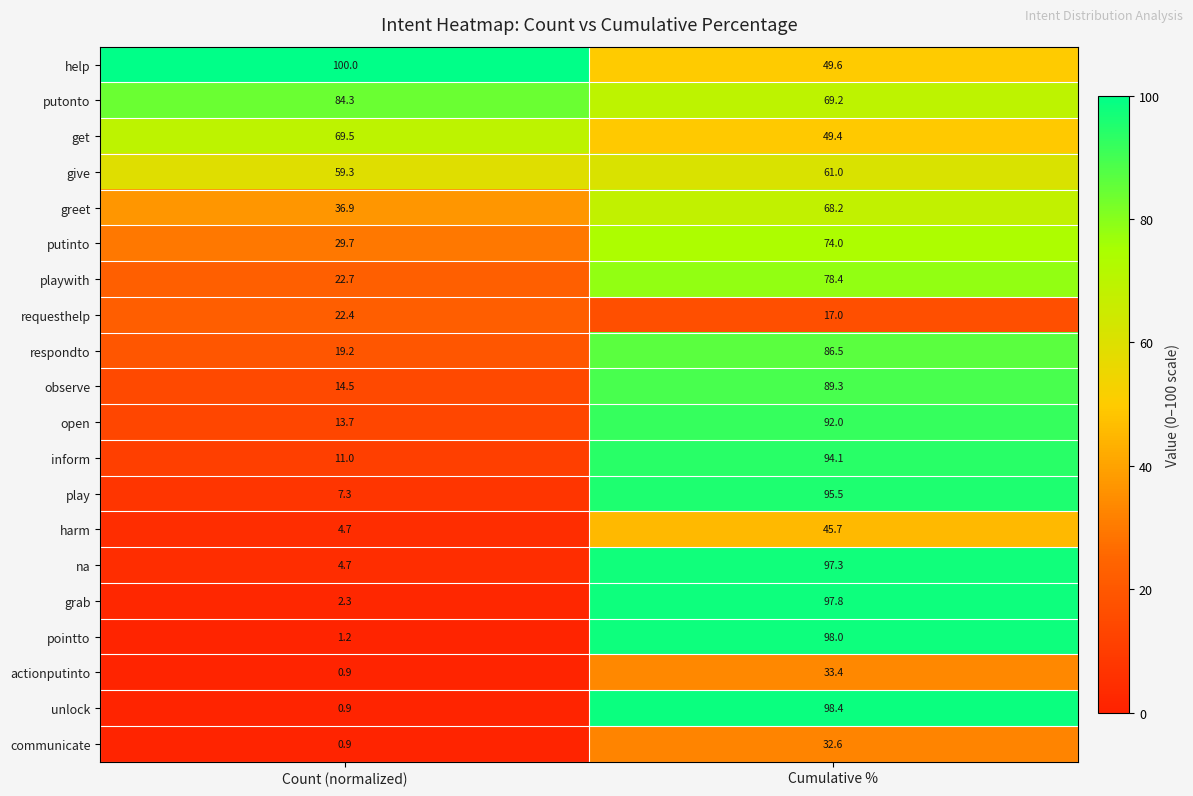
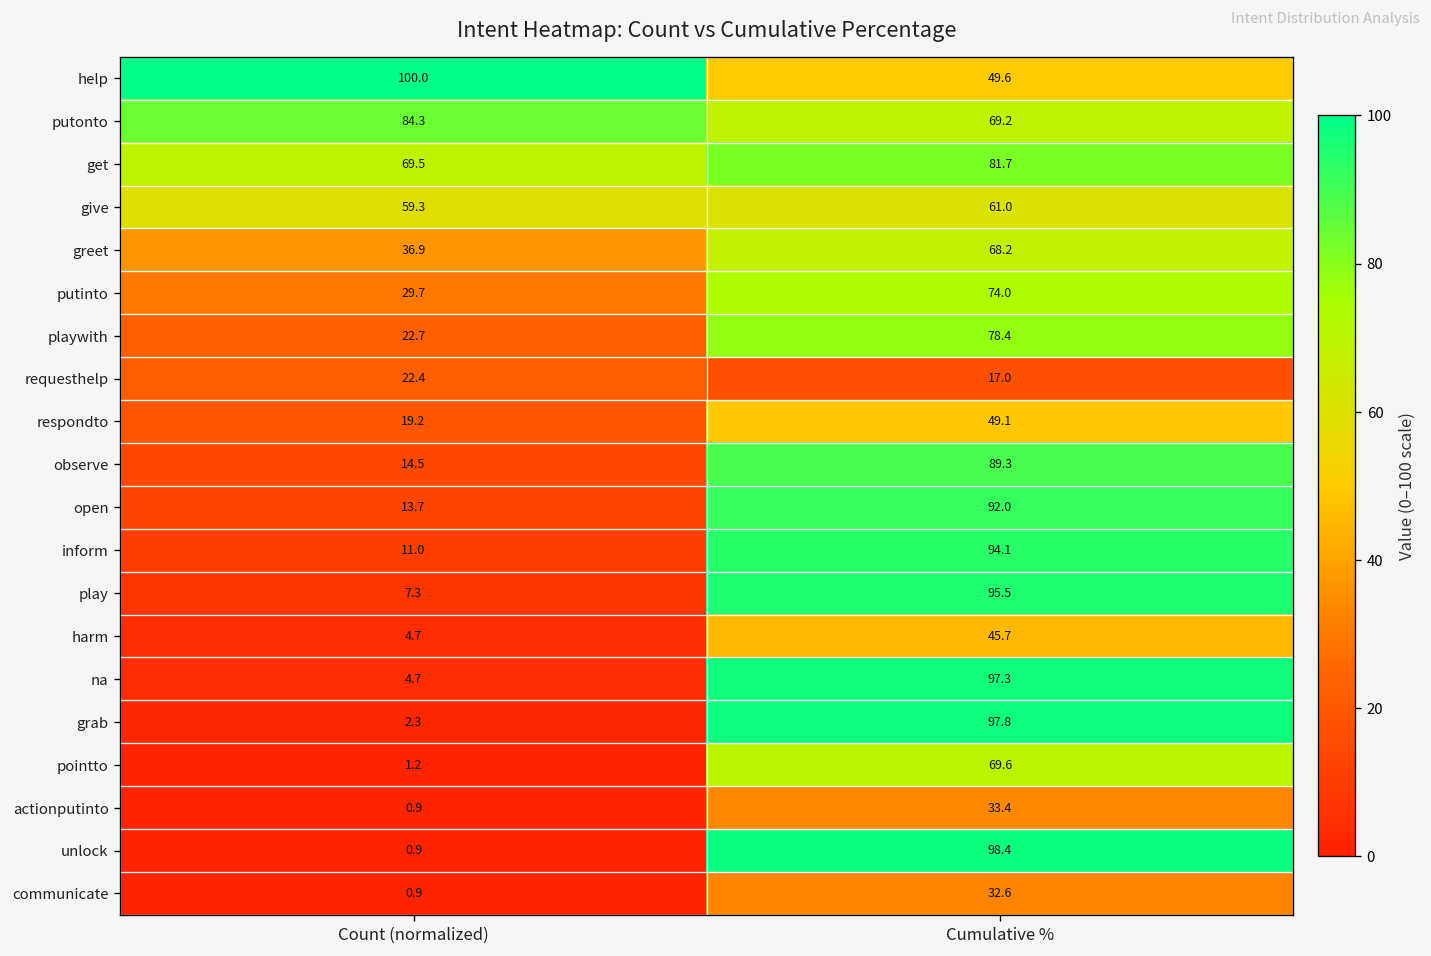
  {
    "help": {
      "Count (normalized)": 100.0,
      "Cumulative %": 49.6
    },
    "putonto": {
      "Count (normalized)": 84.3,
      "Cumulative %": 69.2
    },
    "get": {
      "Count (normalized)": 69.5,
-     "Cumulative %": 49.4
+     "Cumulative %": 81.7
    },
    "give": {
      "Count (normalized)": 59.3,
      "Cumulative %": 61.0
    },
    "greet": {
      "Count (normalized)": 36.9,
      "Cumulative %": 68.2
    },
    "putinto": {
      "Count (normalized)": 29.7,
      "Cumulative %": 74.0
    },
    "playwith": {
      "Count (normalized)": 22.7,
      "Cumulative %": 78.4
    },
    "requesthelp": {
      "Count (normalized)": 22.4,
      "Cumulative %": 17.0
    },
    "respondto": {
      "Count (normalized)": 19.2,
-     "Cumulative %": 86.5
+     "Cumulative %": 49.1
    },
    "observe": {
      "Count (normalized)": 14.5,
      "Cumulative %": 89.3
    },
    "open": {
      "Count (normalized)": 13.7,
      "Cumulative %": 92.0
    },
    "inform": {
      "Count (normalized)": 11.0,
      "Cumulative %": 94.1
    },
    "play": {
      "Count (normalized)": 7.3,
      "Cumulative %": 95.5
    },
    "harm": {
      "Count (normalized)": 4.7,
      "Cumulative %": 45.7
    },
    "na": {
      "Count (normalized)": 4.7,
      "Cumulative %": 97.3
    },
    "grab": {
      "Count (normalized)": 2.3,
      "Cumulative %": 97.8
    },
    "pointto": {
      "Count (normalized)": 1.2,
-     "Cumulative %": 98.0
+     "Cumulative %": 69.6
    },
    "actionputinto": {
      "Count (normalized)": 0.9,
      "Cumulative %": 33.4
    },
    "unlock": {
      "Count (normalized)": 0.9,
      "Cumulative %": 98.4
    },
    "communicate": {
      "Count (normalized)": 0.9,
      "Cumulative %": 32.6
    }
  }
